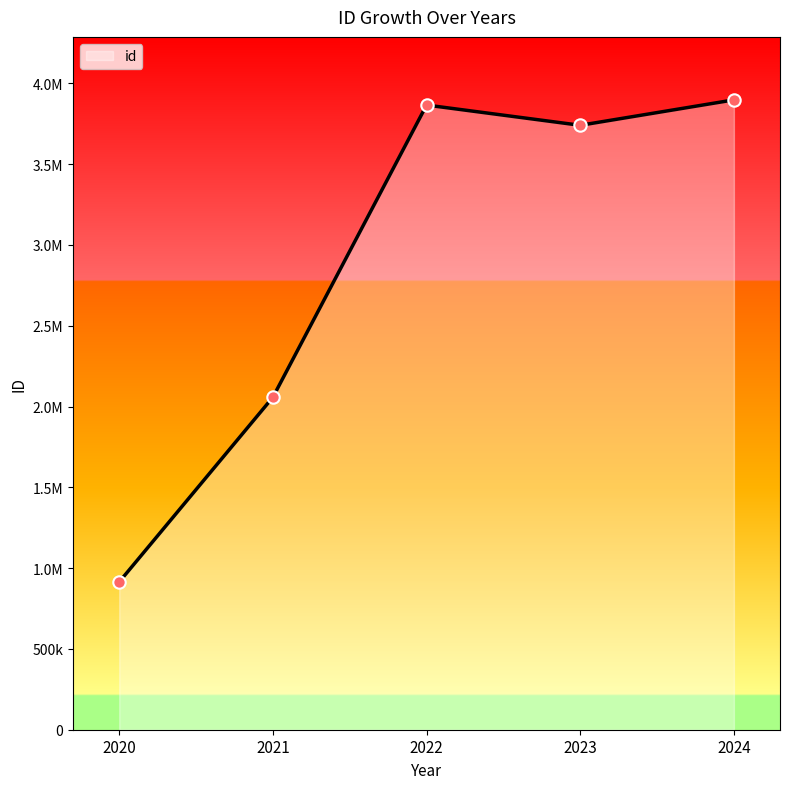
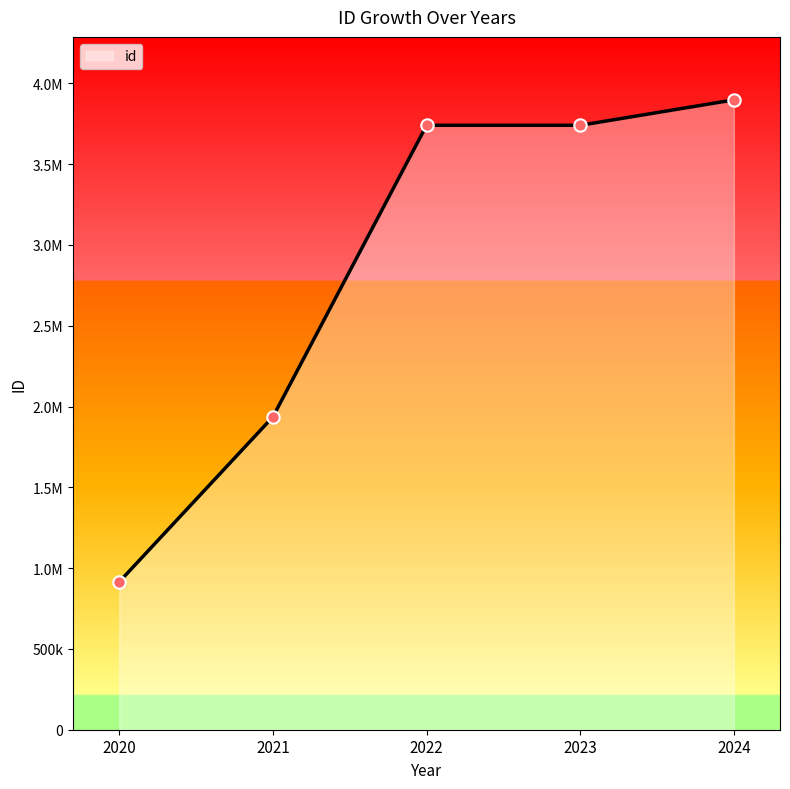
  {
    "2020": 910000,
-   "2021": 2060000,
-   "2022": 3870000,
+   "2021": 1940000,
+   "2022": 3740000,
    "2023": 3740000,
    "2024": 3900000
  }
